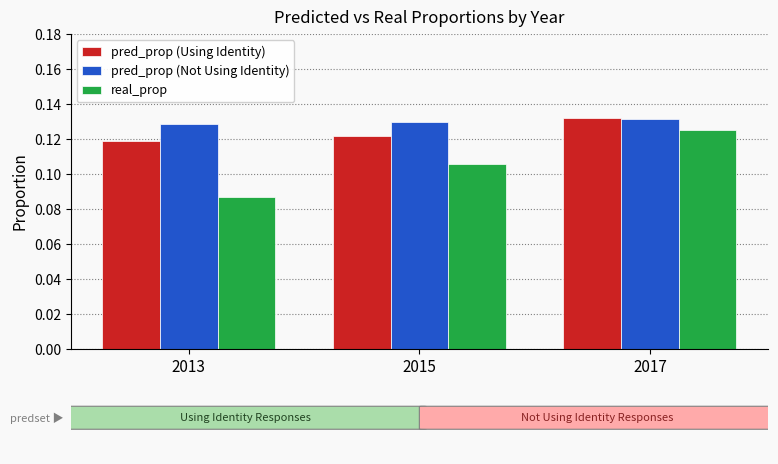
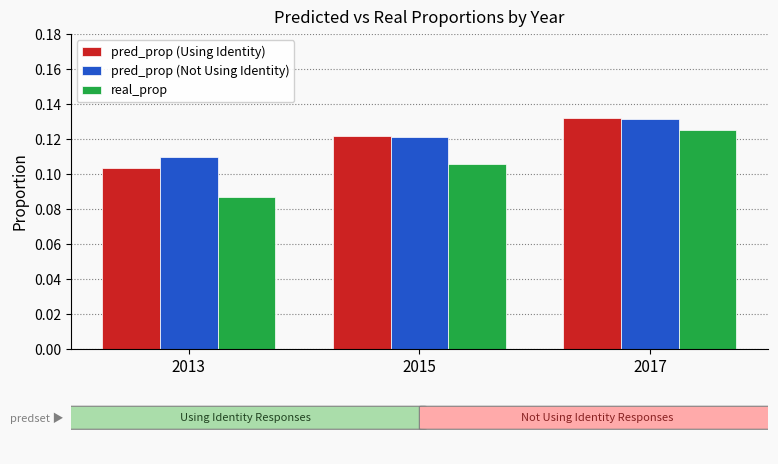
  {
    "pred_prop (Using Identity)": {
-     "2013": 0.119,
+     "2013": 0.103,
      "2015": 0.122,
      "2017": 0.132
    },
    "pred_prop (Not Using Identity)": {
-     "2013": 0.128,
-     "2015": 0.130,
+     "2013": 0.110,
+     "2015": 0.121,
      "2017": 0.131
    },
    "real_prop": {
      "2013": 0.087,
      "2015": 0.106,
      "2017": 0.125
    }
  }
